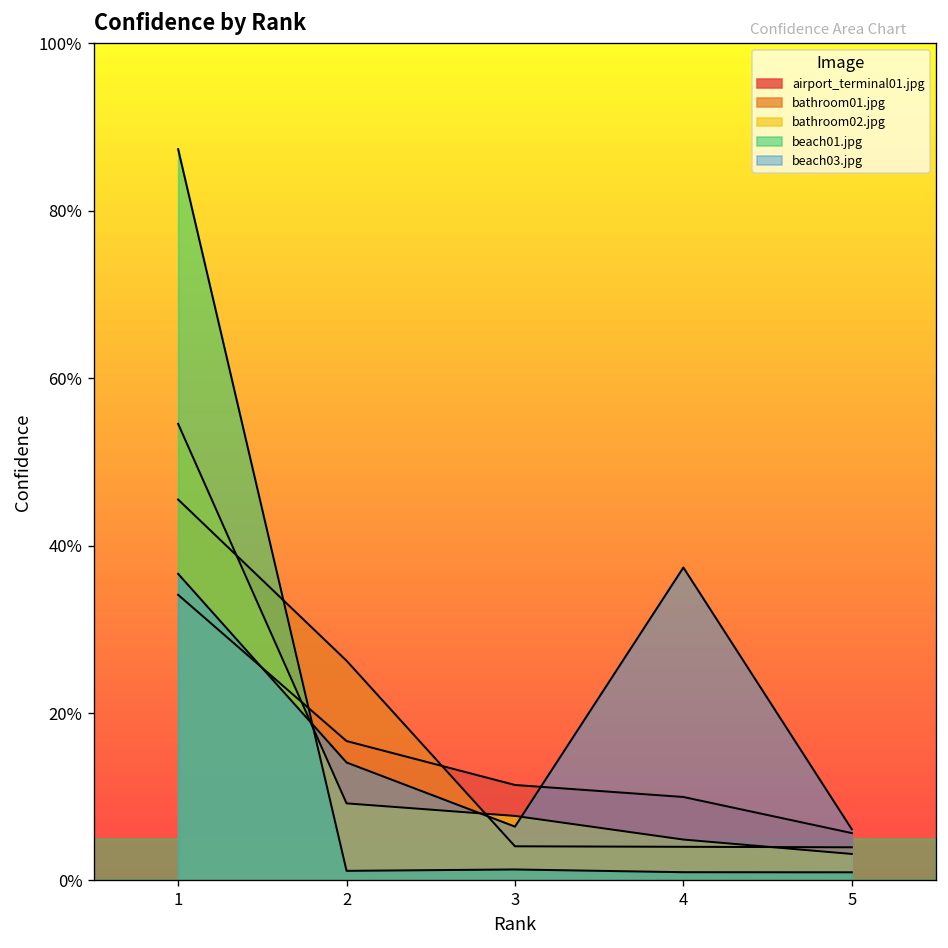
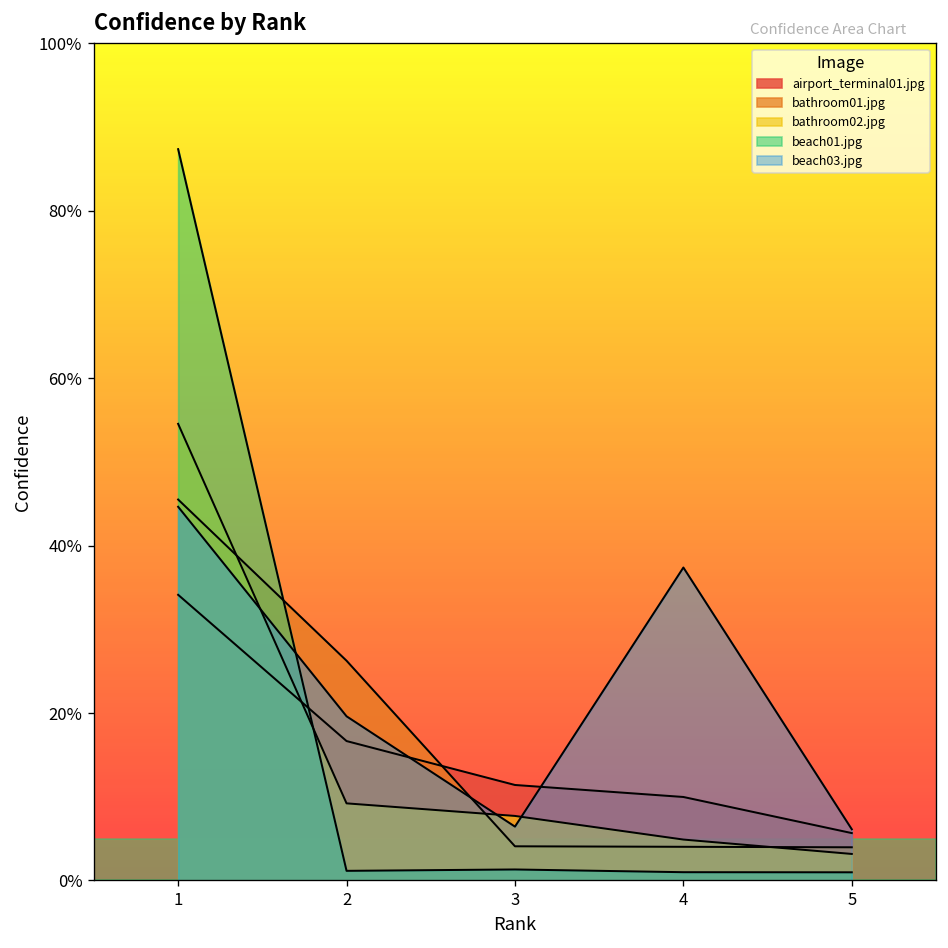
  {
    "beach01.jpg": {
      "1": "87%"
    },
    "beach03.jpg": {
-     "1": "37%",
-     "2": "14%",
+     "1": "45%",
+     "2": "20%",
      "3": "6%",
      "4": "37%",
      "5": "6%"
    }
  }
